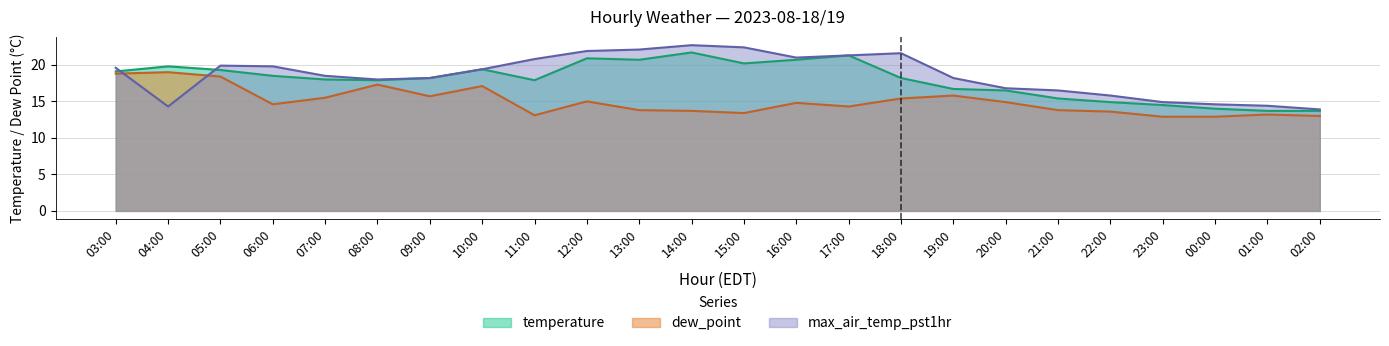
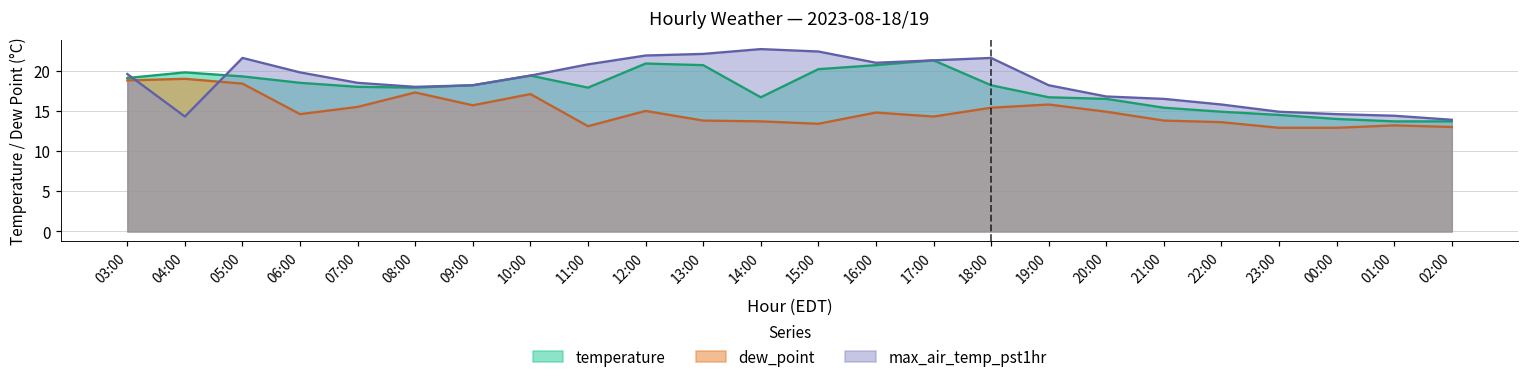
  {
    "temperature": {
      "04:00": 20,
      "05:00": 19,
      "06:00": 19,
      "07:00": 18,
      "11:00": 18,
      "12:00": 21,
      "13:00": 21,
-     "14:00": 22,
+     "14:00": 17,
      "15:00": 20,
      "18:00": 18,
      "19:00": 17,
      "21:00": 15,
      "22:00": 15,
      "23:00": 15,
      "00:00": 14,
      "01:00": 14
    },
    "dew_point": {
      "04:00": 19,
      "05:00": 18,
      "06:00": 15,
      "07:00": 16,
      "08:00": 17,
      "09:00": 16,
      "10:00": 17,
      "11:00": 13,
      "12:00": 15,
      "13:00": 14,
      "14:00": 14,
      "15:00": 13,
      "16:00": 15,
      "17:00": 14,
      "18:00": 15,
      "19:00": 16,
      "20:00": 15,
      "21:00": 14,
      "22:00": 14,
      "23:00": 13,
      "00:00": 13,
      "01:00": 13,
      "02:00": 13
    },
    "max_air_temp_pst1hr": {
      "03:00": 20,
      "04:00": 14,
-     "05:00": 20,
+     "05:00": 22,
      "06:00": 20,
      "07:00": 19,
      "11:00": 21,
      "12:00": 22,
      "13:00": 22,
      "14:00": 23,
      "15:00": 22,
      "18:00": 22,
      "19:00": 18,
      "21:00": 17,
      "22:00": 16,
      "23:00": 15,
      "00:00": 15,
      "01:00": 14
    }
  }
